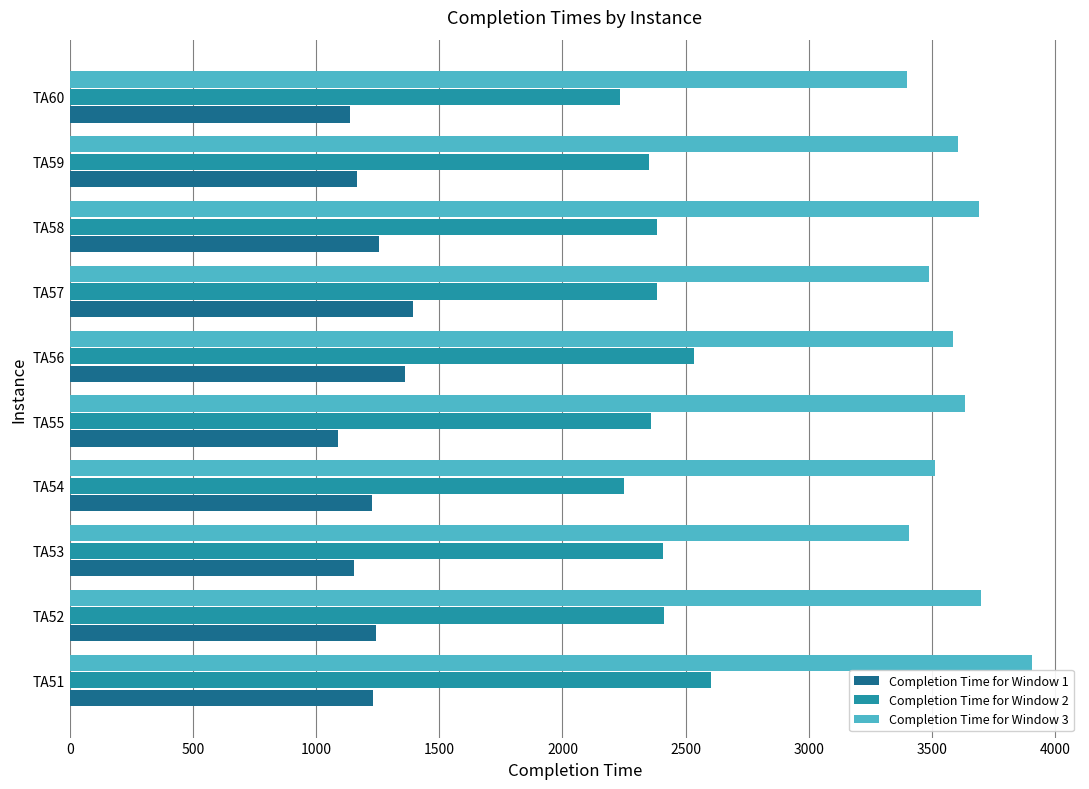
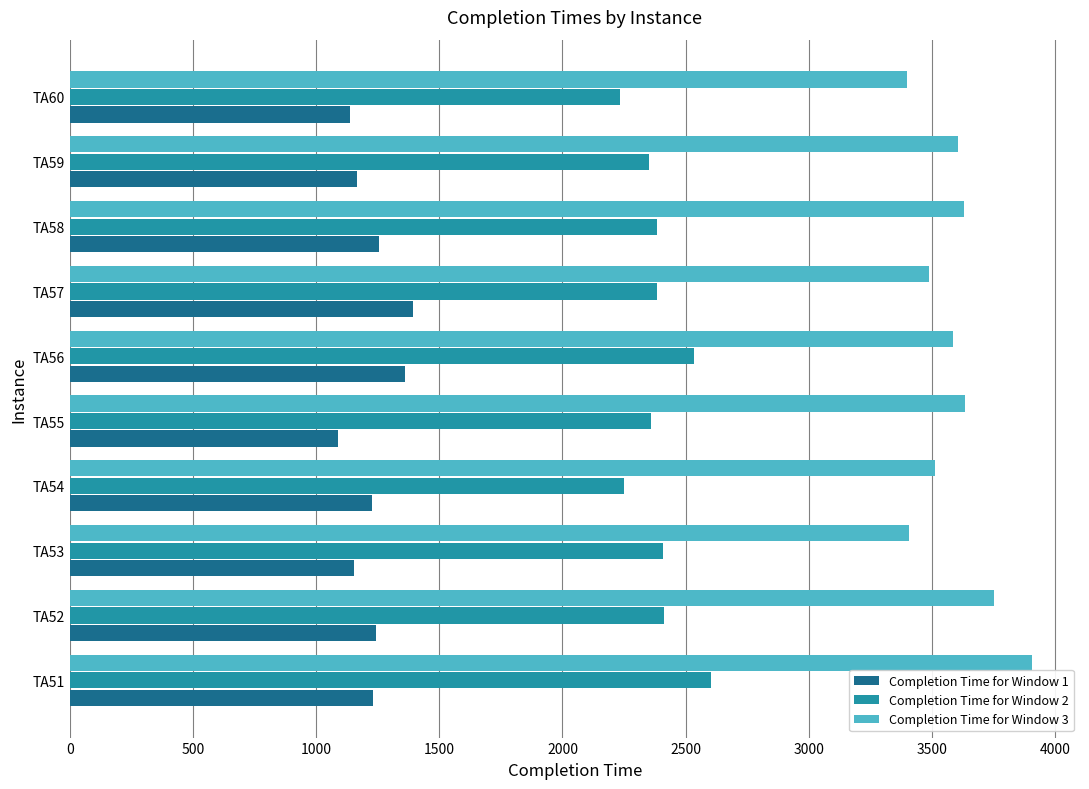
  {
    "Completion Time for Window 3": {
      "TA60": 3400,
      "TA59": 3610,
-     "TA58": 3690,
+     "TA58": 3630,
      "TA57": 3490,
      "TA56": 3580,
      "TA55": 3630,
      "TA54": 3510,
      "TA53": 3410,
-     "TA52": 3700,
+     "TA52": 3750,
      "TA51": 3910
    }
  }
